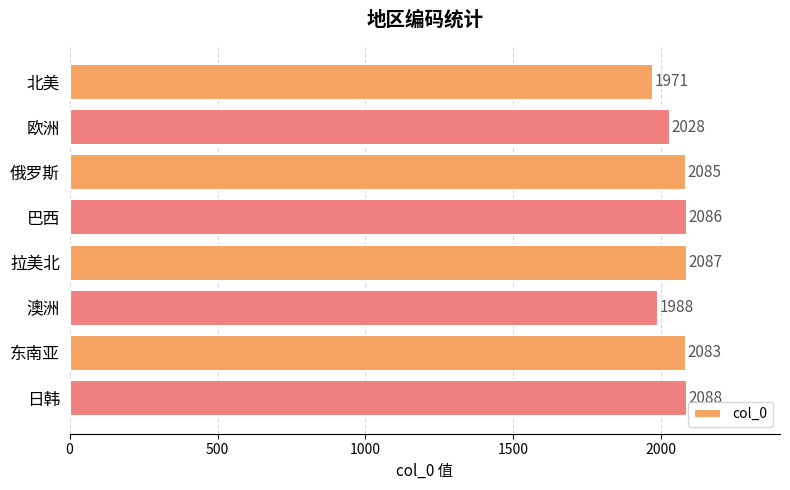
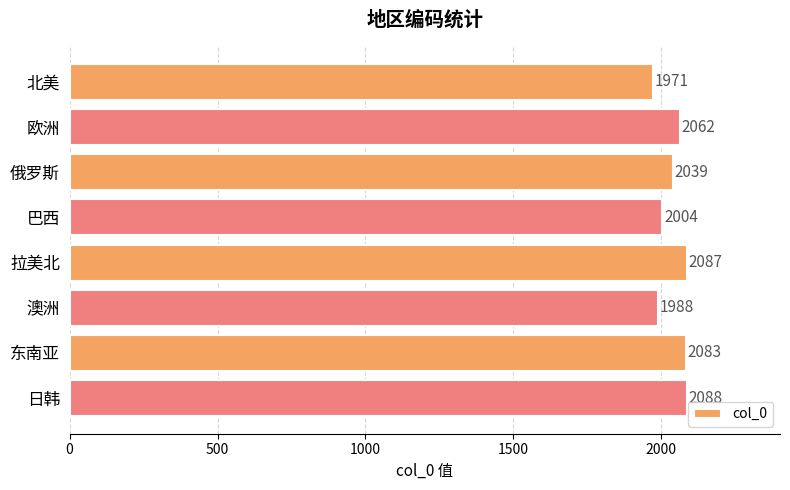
  {
    "北美": 1971,
-   "欧洲": 2028,
-   "俄罗斯": 2085,
-   "巴西": 2086,
+   "欧洲": 2062,
+   "俄罗斯": 2039,
+   "巴西": 2004,
    "拉美北": 2087,
    "澳洲": 1988,
    "东南亚": 2083
  }
